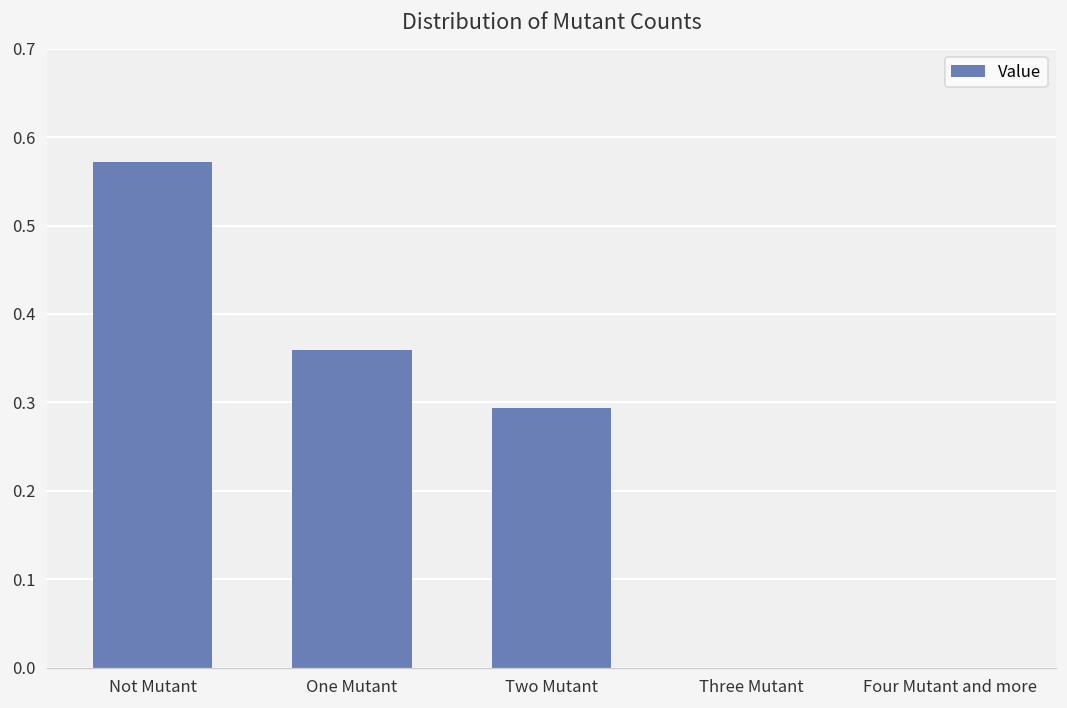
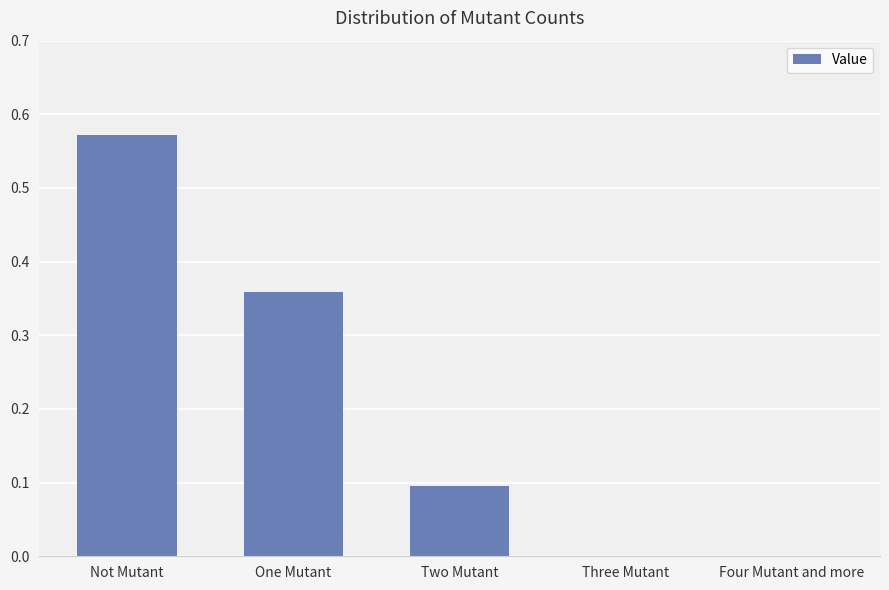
  {
    "Not Mutant": 0.57,
    "One Mutant": 0.36,
-   "Two Mutant": 0.29,
+   "Two Mutant": 0.10,
    "Three Mutant": 0.00,
    "Four Mutant and more": 0.00
  }
